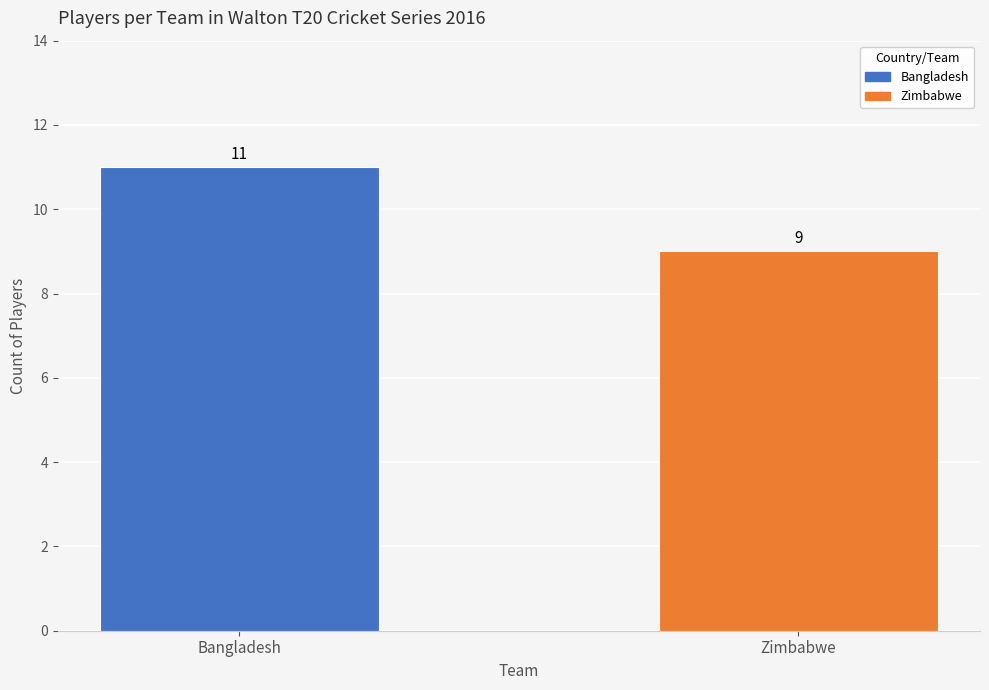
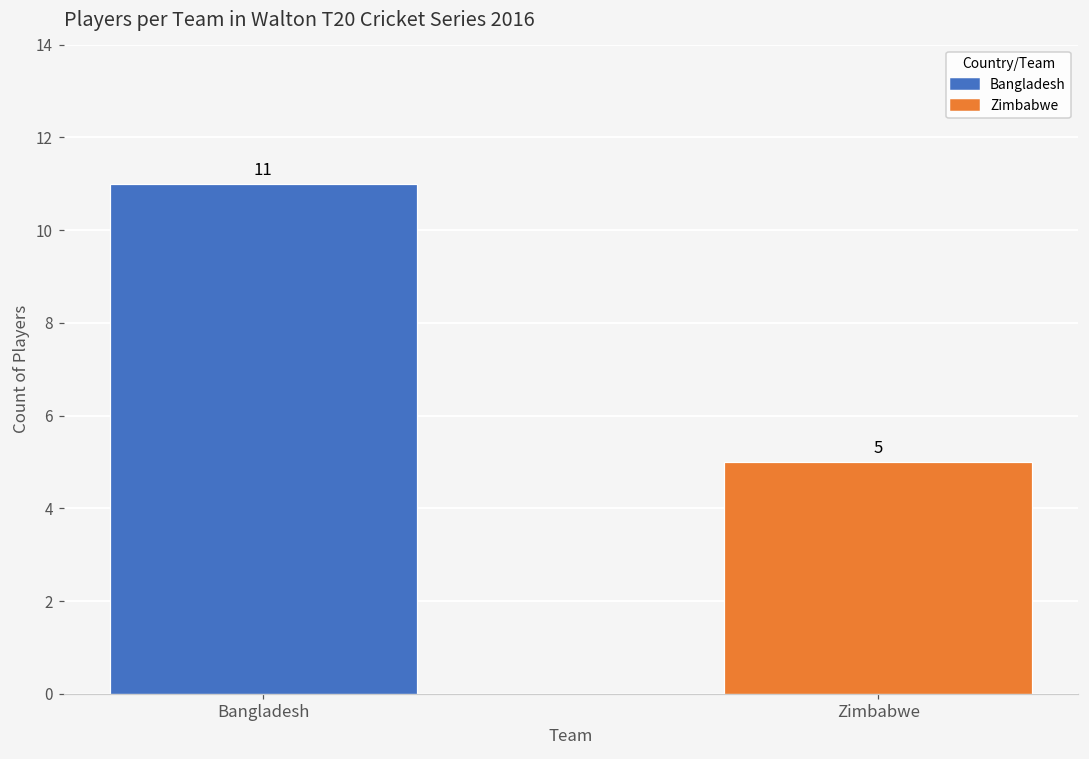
  {
    "Bangladesh": 11,
-   "Zimbabwe": 9
+   "Zimbabwe": 5
  }
